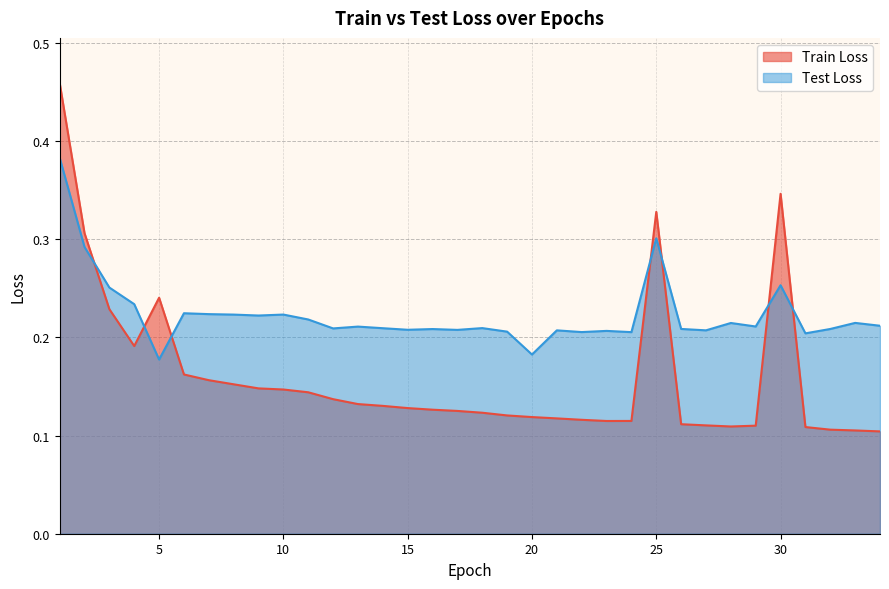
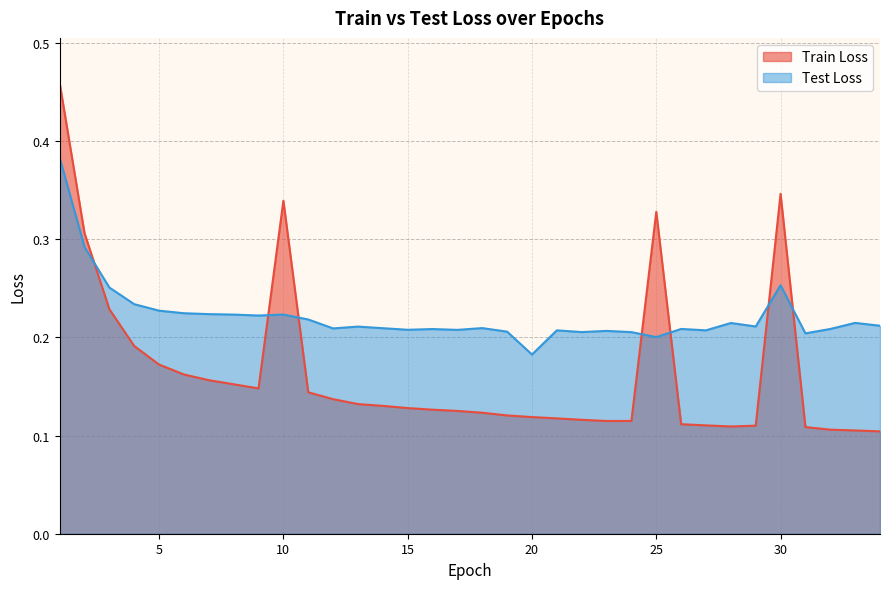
  {
    "Train Loss": {
-     "5": 0.24,
-     "10": 0.15,
+     "5": 0.17,
+     "10": 0.34,
      "15": 0.13,
      "20": 0.12,
      "25": 0.33,
      "30": 0.35
    },
    "Test Loss": {
-     "5": 0.18,
+     "5": 0.23,
      "10": 0.22,
      "15": 0.21,
      "20": 0.18,
-     "25": 0.30,
+     "25": 0.20,
      "30": 0.25
    }
  }
